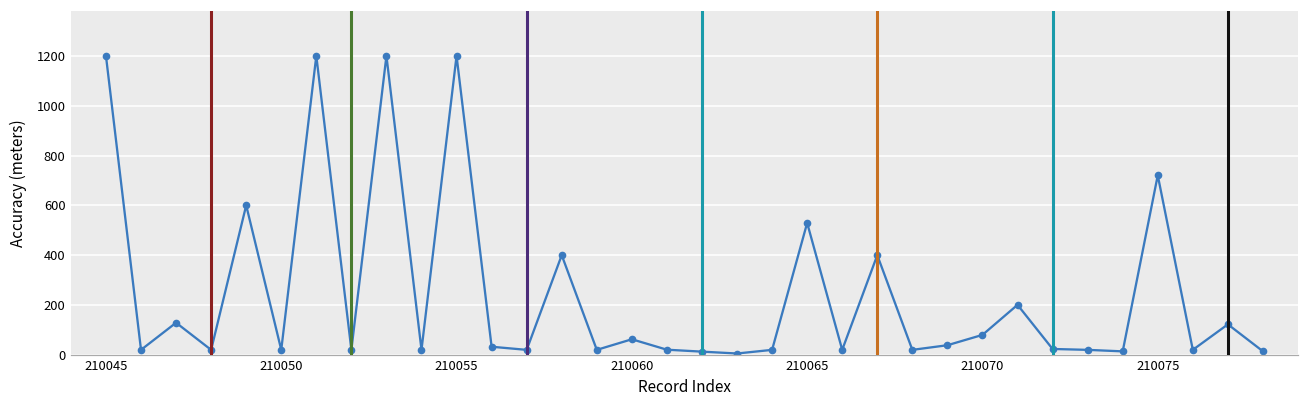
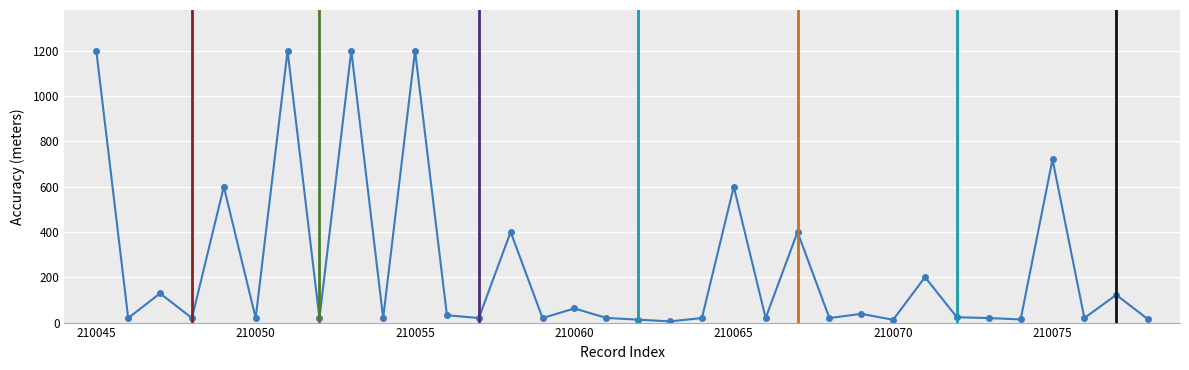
  {
    "210045": 1200,
    "210050": 20,
    "210055": 1200,
    "210060": 60,
-   "210065": 530,
-   "210070": 80,
+   "210065": 600,
+   "210070": 10,
    "210075": 720
  }
